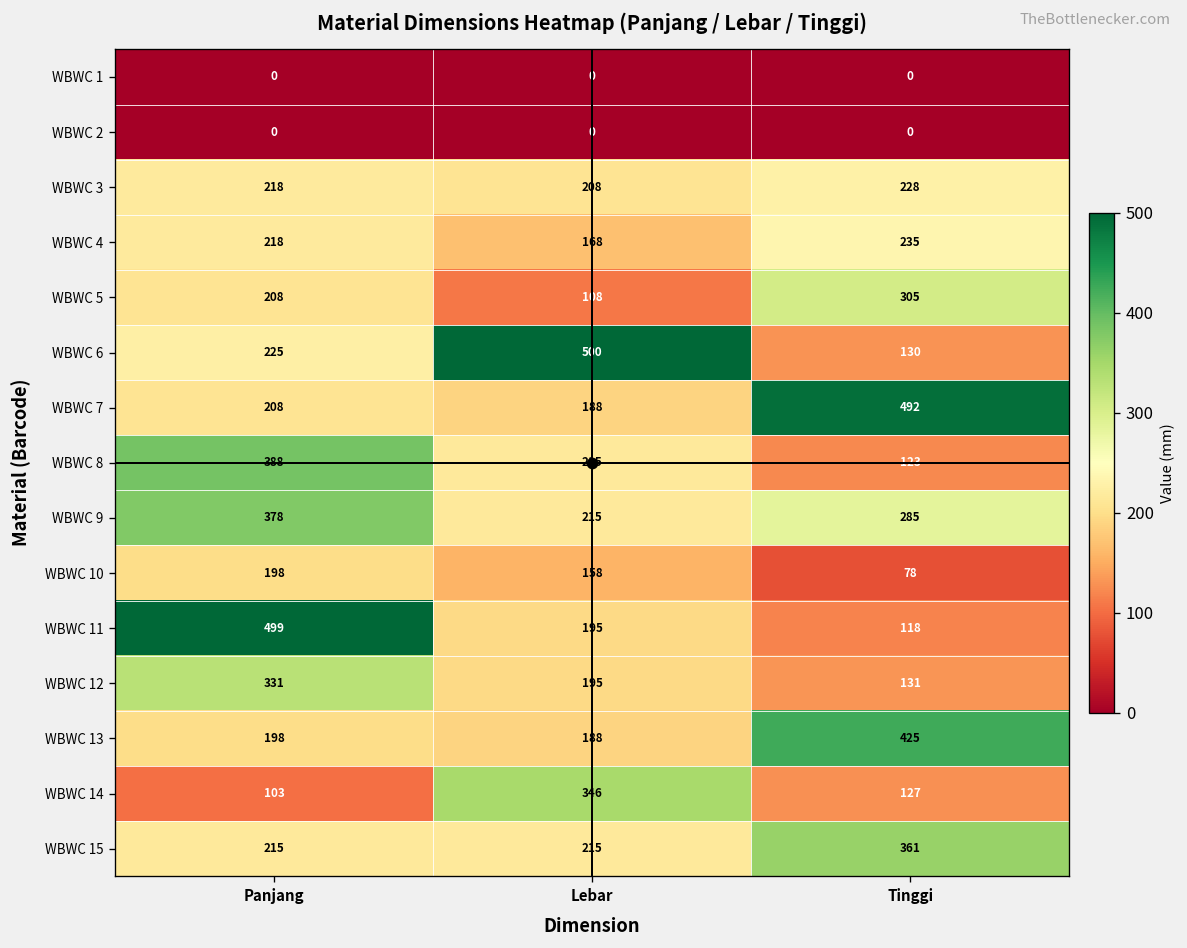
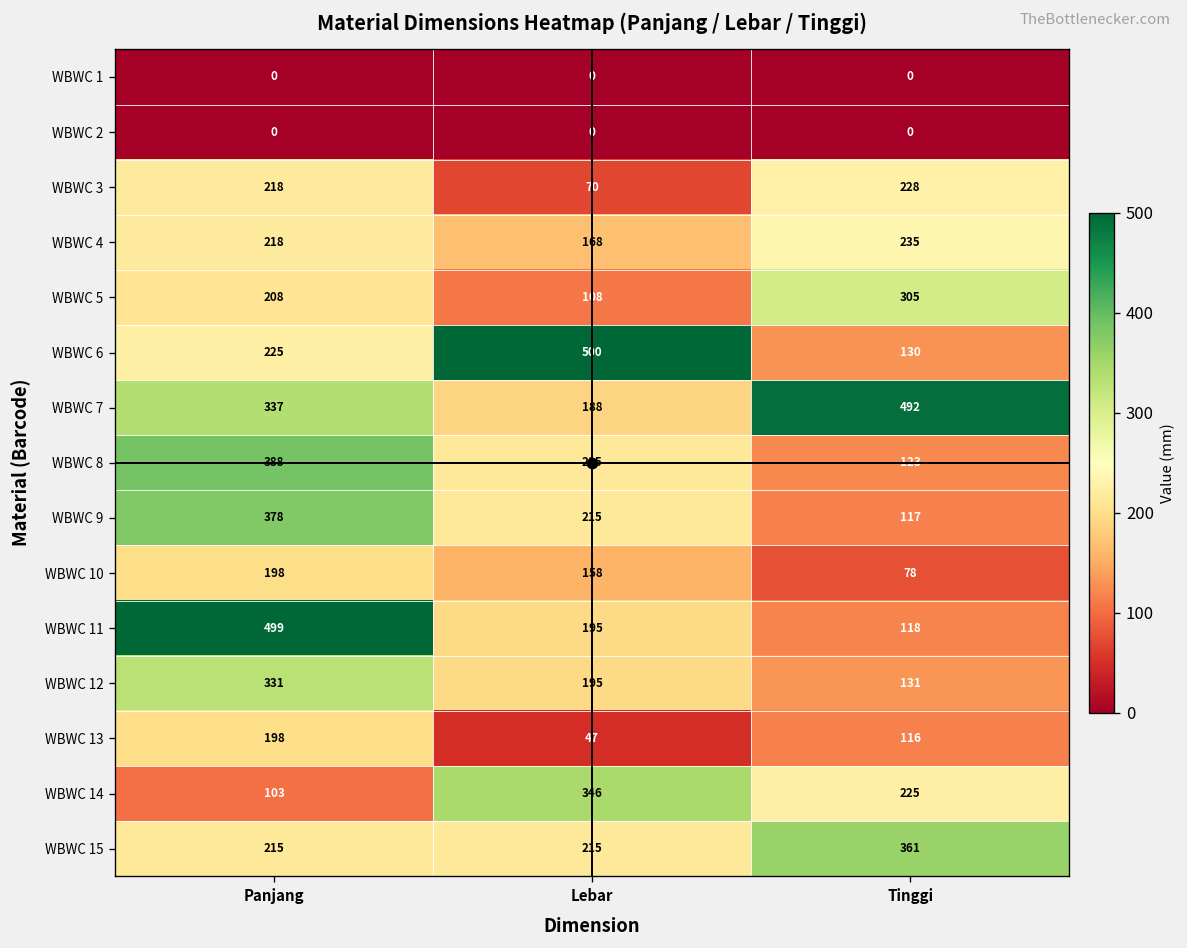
  {
    "WBWC 1": {
      "Panjang": 0,
      "Lebar": 0,
      "Tinggi": 0
    },
    "WBWC 2": {
      "Panjang": 0,
      "Lebar": 0,
      "Tinggi": 0
    },
    "WBWC 3": {
      "Panjang": 218,
-     "Lebar": 208,
+     "Lebar": 70,
      "Tinggi": 228
    },
    "WBWC 4": {
      "Panjang": 218,
      "Lebar": 168,
      "Tinggi": 235
    },
    "WBWC 5": {
      "Panjang": 208,
      "Lebar": 108,
      "Tinggi": 305
    },
    "WBWC 6": {
      "Panjang": 225,
      "Lebar": 500,
      "Tinggi": 130
    },
    "WBWC 7": {
-     "Panjang": 208,
+     "Panjang": 337,
      "Lebar": 188,
      "Tinggi": 492
    },
    "WBWC 8": {
      "Panjang": 388,
      "Tinggi": 123
    },
    "WBWC 9": {
      "Panjang": 378,
      "Lebar": 215,
-     "Tinggi": 285
+     "Tinggi": 117
    },
    "WBWC 10": {
      "Panjang": 198,
      "Lebar": 158,
      "Tinggi": 78
    },
    "WBWC 11": {
      "Panjang": 499,
      "Lebar": 195,
      "Tinggi": 118
    },
    "WBWC 12": {
      "Panjang": 331,
      "Lebar": 195,
      "Tinggi": 131
    },
    "WBWC 13": {
      "Panjang": 198,
-     "Lebar": 188,
-     "Tinggi": 425
+     "Lebar": 47,
+     "Tinggi": 116
    },
    "WBWC 14": {
      "Panjang": 103,
      "Lebar": 346,
-     "Tinggi": 127
+     "Tinggi": 225
    },
    "WBWC 15": {
      "Panjang": 215,
      "Lebar": 215,
      "Tinggi": 361
    }
  }
